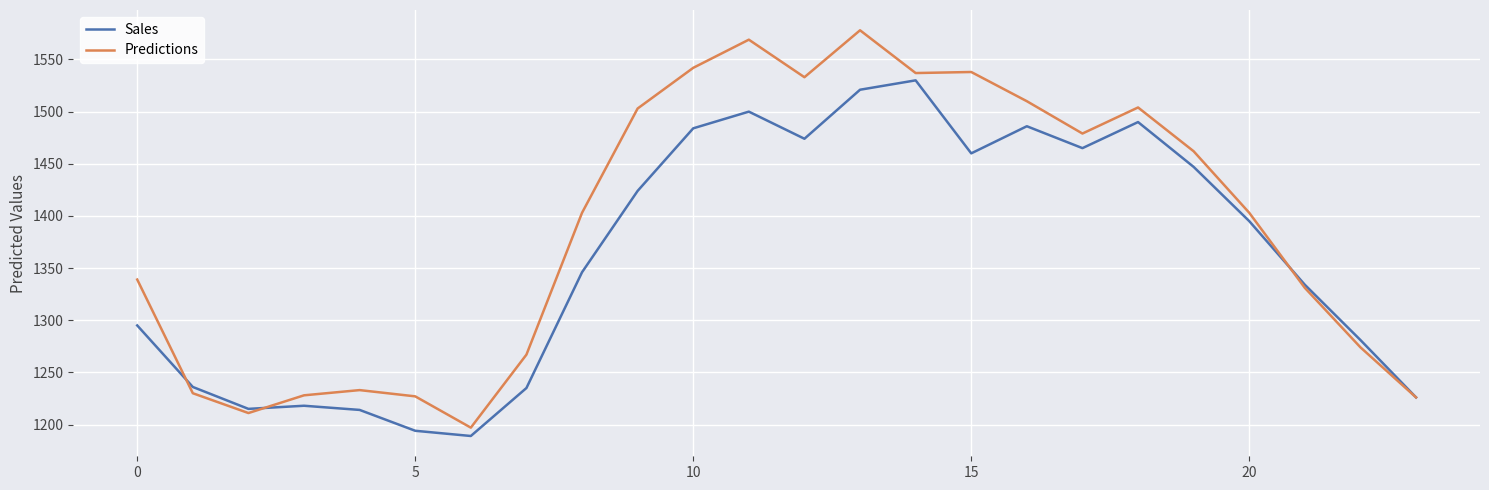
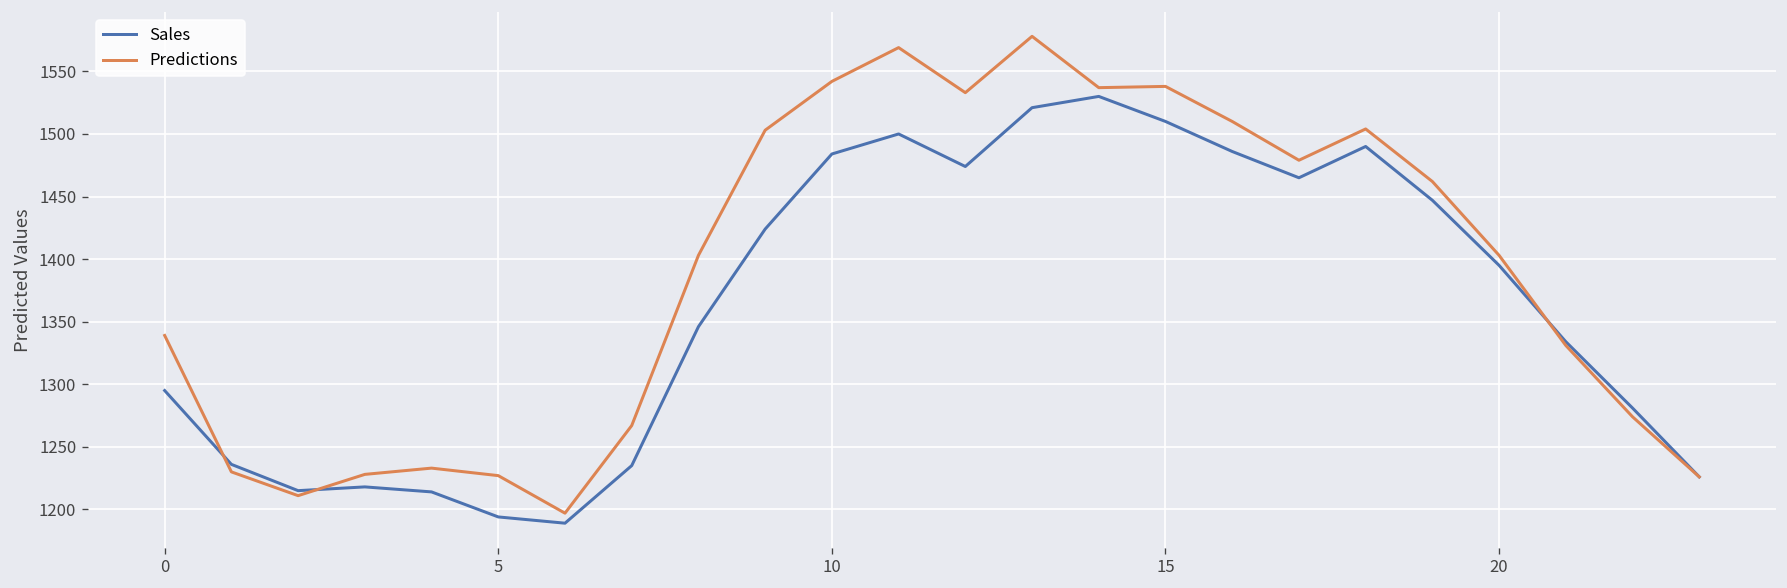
  {
    "Sales": {
      "0": 1295,
      "5": 1194,
      "10": 1484,
-     "15": 1460,
+     "15": 1510,
      "20": 1395
    },
    "Predictions": {
      "0": 1339,
      "5": 1227,
      "10": 1542,
      "15": 1538,
      "20": 1403
    }
  }
